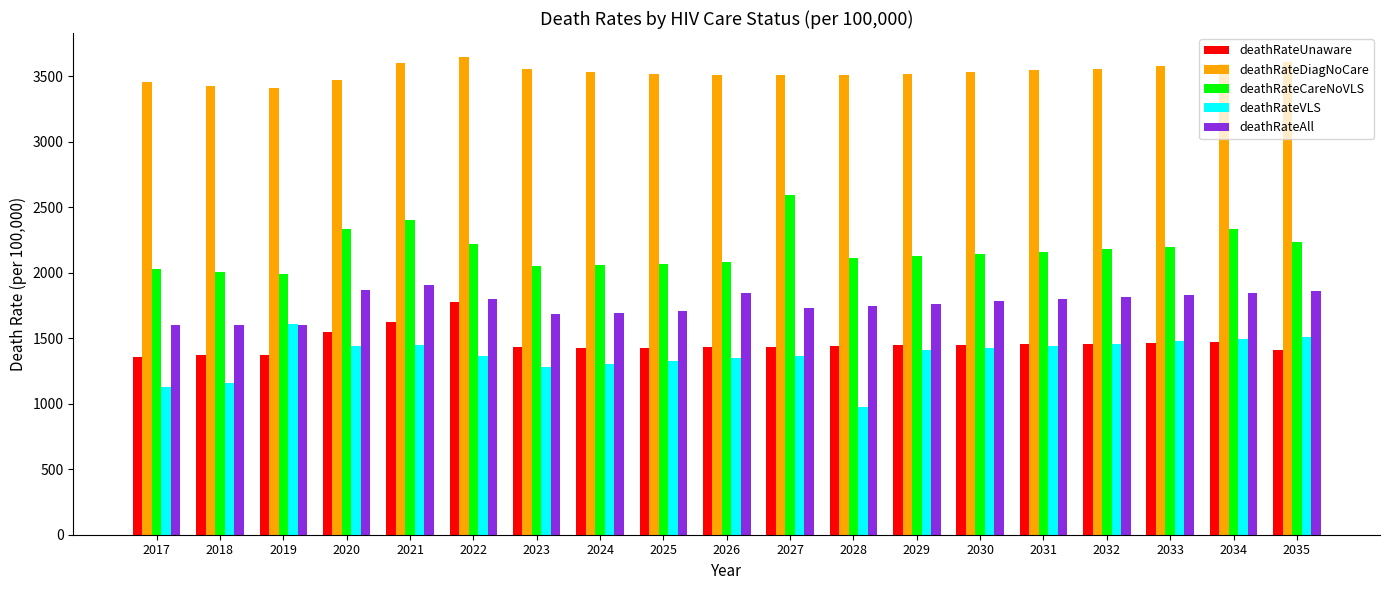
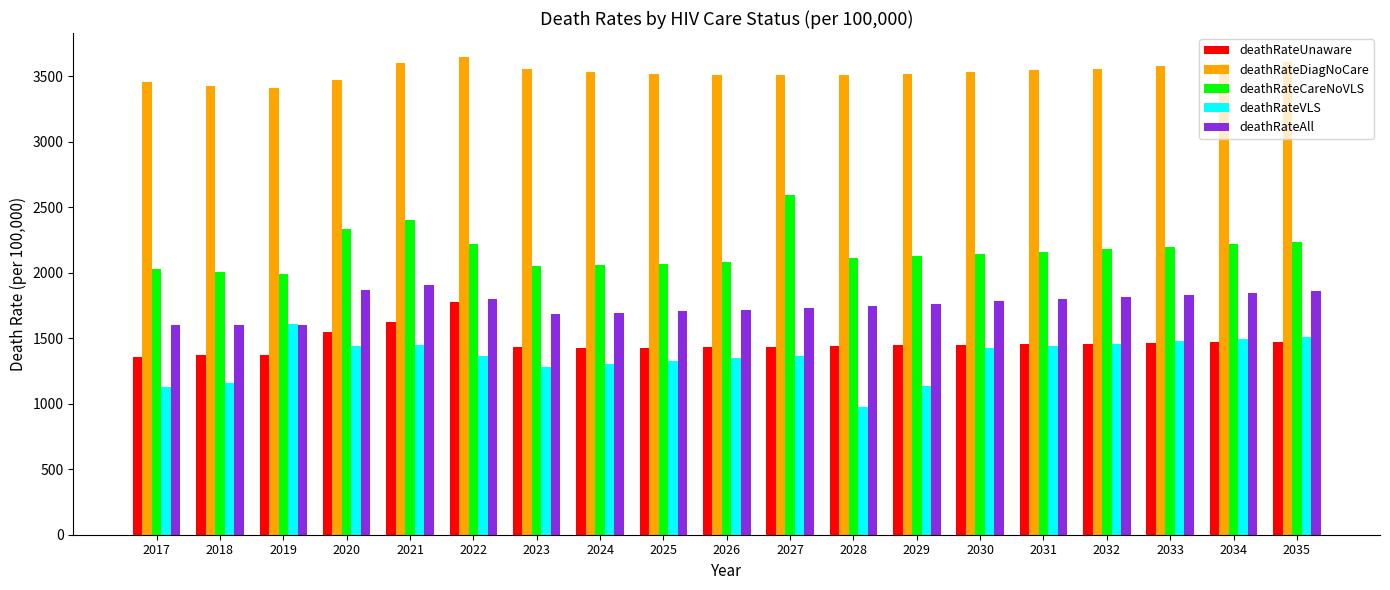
  {
    "deathRateUnaware": {
      "2017": 1360,
      "2018": 1370,
      "2019": 1370,
      "2020": 1550,
      "2021": 1620,
      "2022": 1770,
      "2023": 1430,
      "2024": 1420,
      "2025": 1420,
      "2026": 1430,
      "2027": 1430,
      "2028": 1440,
      "2029": 1440,
      "2030": 1450,
      "2031": 1450,
      "2032": 1460,
      "2033": 1460,
      "2034": 1470,
-     "2035": 1410
+     "2035": 1470
    },
    "deathRateDiagNoCare": {
      "2017": 3460,
      "2018": 3430,
      "2019": 3410,
      "2020": 3470,
      "2021": 3600,
      "2022": 3650,
      "2023": 3560,
      "2024": 3530,
      "2025": 3520,
      "2026": 3510,
      "2027": 3510,
      "2028": 3510,
      "2029": 3520,
      "2030": 3530,
      "2031": 3540,
      "2032": 3560,
      "2033": 3570
    },
    "deathRateCareNoVLS": {
      "2017": 2030,
      "2018": 2000,
      "2019": 1990,
      "2020": 2330,
      "2021": 2400,
      "2022": 2220,
      "2023": 2050,
      "2024": 2060,
      "2025": 2070,
      "2026": 2080,
      "2027": 2590,
      "2028": 2110,
      "2029": 2130,
      "2030": 2140,
      "2031": 2160,
      "2032": 2180,
      "2033": 2200,
-     "2034": 2330,
+     "2034": 2220,
      "2035": 2230
    },
    "deathRateVLS": {
      "2017": 1130,
      "2018": 1160,
      "2019": 1610,
      "2020": 1440,
      "2021": 1450,
      "2022": 1360,
      "2023": 1280,
      "2024": 1300,
      "2025": 1330,
      "2026": 1350,
      "2027": 1370,
      "2028": 970,
-     "2029": 1410,
+     "2029": 1130,
      "2030": 1430,
      "2031": 1440,
      "2032": 1460,
      "2033": 1480,
      "2034": 1490,
      "2035": 1510
    },
    "deathRateAll": {
      "2017": 1600,
      "2018": 1600,
      "2019": 1600,
      "2020": 1870,
      "2021": 1910,
      "2022": 1800,
      "2023": 1690,
      "2024": 1690,
      "2025": 1700,
-     "2026": 1840,
+     "2026": 1720,
      "2027": 1730,
      "2028": 1750,
      "2029": 1760,
      "2030": 1780,
      "2031": 1800,
      "2032": 1810,
      "2033": 1830,
      "2034": 1850,
      "2035": 1860
    }
  }
